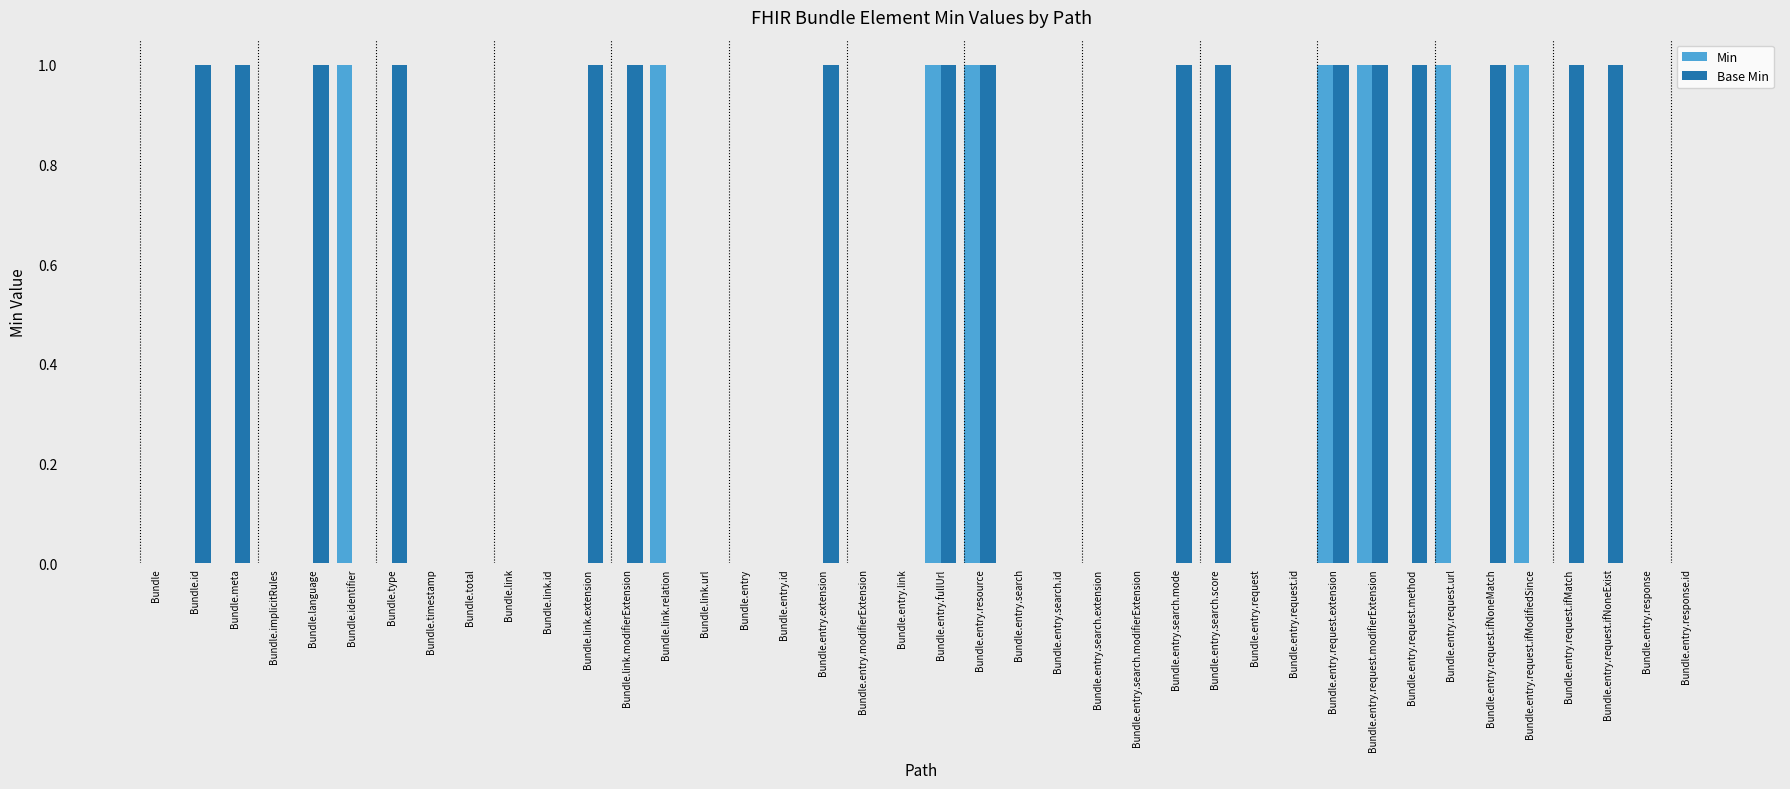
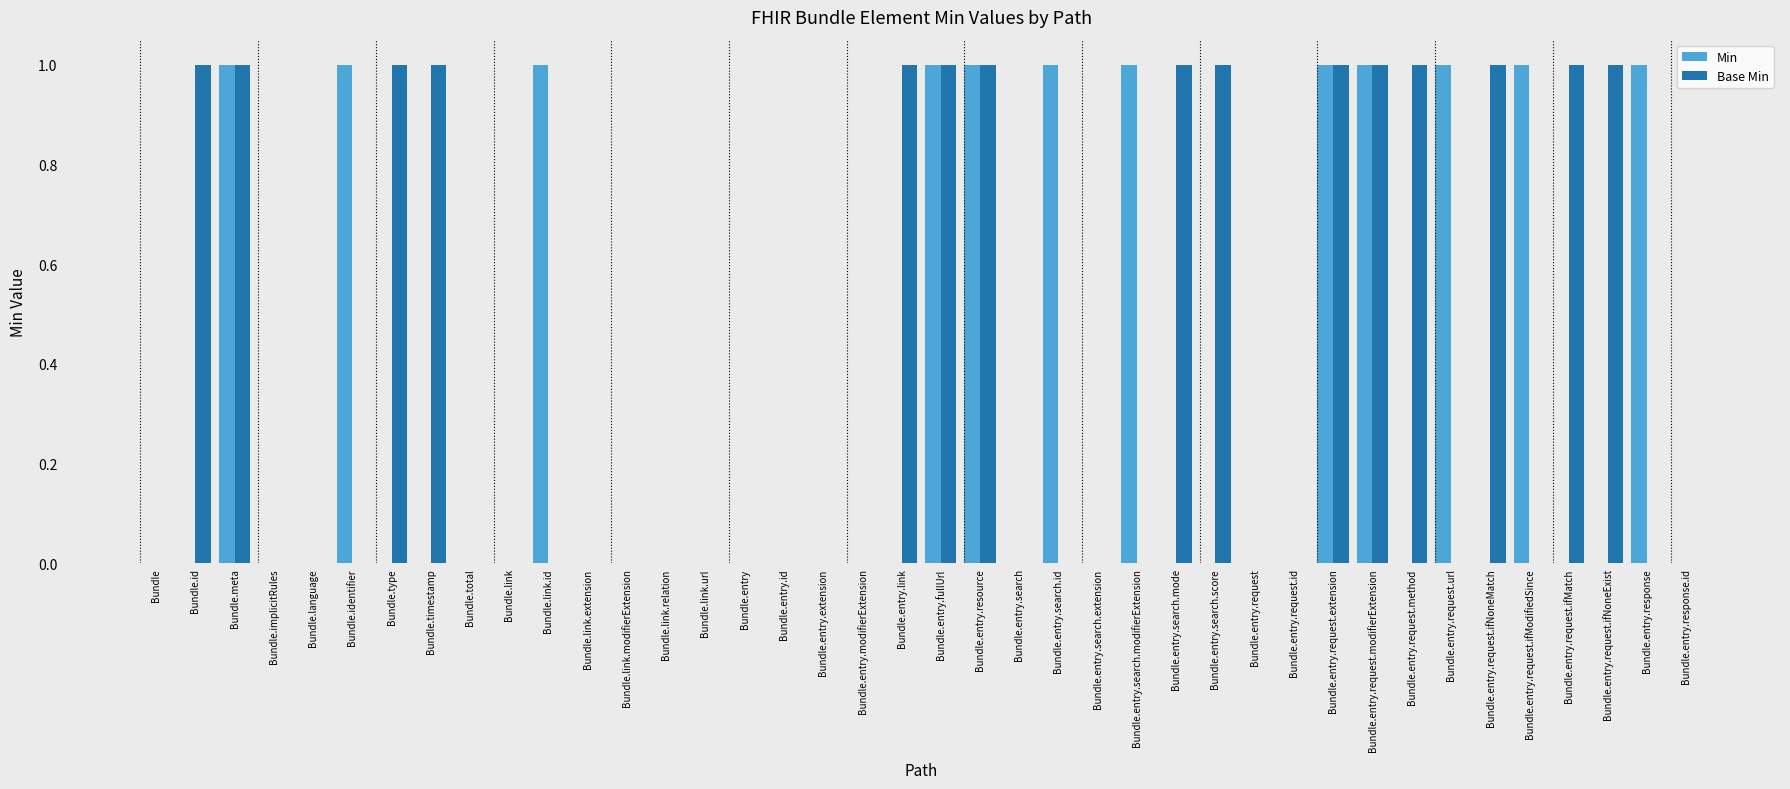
  {
    "Min": {
      "Bundle": 0,
      "Bundle.id": 0,
-     "Bundle.meta": 0,
+     "Bundle.meta": 1,
      "Bundle.implicitRules": 0,
      "Bundle.language": 0,
      "Bundle.identifier": 1,
      "Bundle.type": 0,
      "Bundle.timestamp": 0,
      "Bundle.total": 0,
      "Bundle.link": 0,
-     "Bundle.link.id": 0,
+     "Bundle.link.id": 1,
      "Bundle.link.extension": 0,
      "Bundle.link.modifierExtension": 0,
-     "Bundle.link.relation": 1,
+     "Bundle.link.relation": 0,
      "Bundle.link.url": 0,
      "Bundle.entry": 0,
      "Bundle.entry.id": 0,
      "Bundle.entry.extension": 0,
      "Bundle.entry.modifierExtension": 0,
      "Bundle.entry.link": 0,
      "Bundle.entry.fullUrl": 1,
      "Bundle.entry.resource": 1,
      "Bundle.entry.search": 0,
-     "Bundle.entry.search.id": 0,
+     "Bundle.entry.search.id": 1,
      "Bundle.entry.search.extension": 0,
-     "Bundle.entry.search.modifierExtension": 0,
+     "Bundle.entry.search.modifierExtension": 1,
      "Bundle.entry.search.mode": 0,
      "Bundle.entry.search.score": 0,
      "Bundle.entry.request": 0,
      "Bundle.entry.request.id": 0,
      "Bundle.entry.request.extension": 1,
      "Bundle.entry.request.modifierExtension": 1,
      "Bundle.entry.request.method": 0,
      "Bundle.entry.request.url": 1,
      "Bundle.entry.request.ifNoneMatch": 0,
      "Bundle.entry.request.ifModifiedSince": 1,
      "Bundle.entry.request.ifMatch": 0,
      "Bundle.entry.request.ifNoneExist": 0,
-     "Bundle.entry.response": 0,
+     "Bundle.entry.response": 1,
      "Bundle.entry.response.id": 0
    },
    "Base Min": {
      "Bundle": 0,
      "Bundle.id": 1,
      "Bundle.meta": 1,
      "Bundle.implicitRules": 0,
-     "Bundle.language": 1,
+     "Bundle.language": 0,
      "Bundle.identifier": 0,
      "Bundle.type": 1,
-     "Bundle.timestamp": 0,
+     "Bundle.timestamp": 1,
      "Bundle.total": 0,
      "Bundle.link": 0,
      "Bundle.link.id": 0,
-     "Bundle.link.extension": 1,
-     "Bundle.link.modifierExtension": 1,
+     "Bundle.link.extension": 0,
+     "Bundle.link.modifierExtension": 0,
      "Bundle.link.relation": 0,
      "Bundle.link.url": 0,
      "Bundle.entry": 0,
      "Bundle.entry.id": 0,
-     "Bundle.entry.extension": 1,
+     "Bundle.entry.extension": 0,
      "Bundle.entry.modifierExtension": 0,
-     "Bundle.entry.link": 0,
+     "Bundle.entry.link": 1,
      "Bundle.entry.fullUrl": 1,
      "Bundle.entry.resource": 1,
      "Bundle.entry.search": 0,
      "Bundle.entry.search.id": 0,
      "Bundle.entry.search.extension": 0,
      "Bundle.entry.search.modifierExtension": 0,
      "Bundle.entry.search.mode": 1,
      "Bundle.entry.search.score": 1,
      "Bundle.entry.request": 0,
      "Bundle.entry.request.id": 0,
      "Bundle.entry.request.extension": 1,
      "Bundle.entry.request.modifierExtension": 1,
      "Bundle.entry.request.method": 1,
      "Bundle.entry.request.url": 0,
      "Bundle.entry.request.ifNoneMatch": 1,
      "Bundle.entry.request.ifModifiedSince": 0,
      "Bundle.entry.request.ifMatch": 1,
      "Bundle.entry.request.ifNoneExist": 1,
      "Bundle.entry.response": 0,
      "Bundle.entry.response.id": 0
    }
  }
